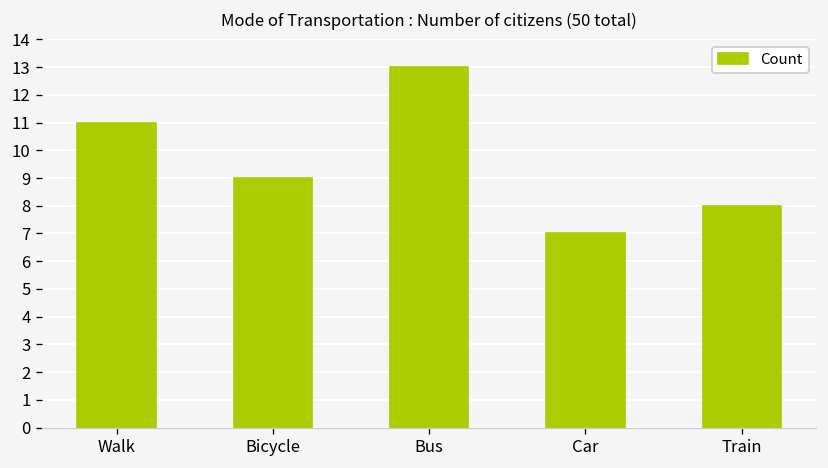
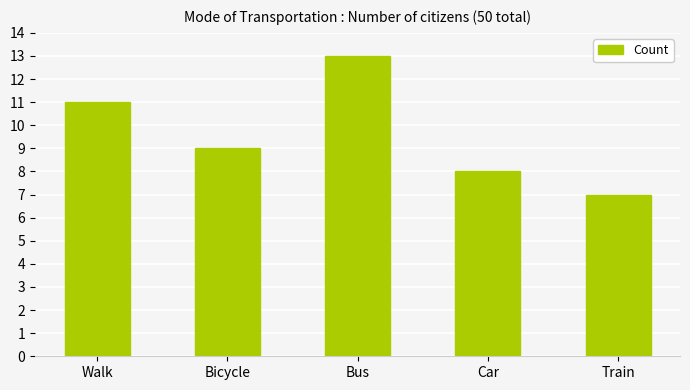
  {
    "Walk": 11,
    "Bicycle": 9,
    "Bus": 13,
-   "Car": 7,
-   "Train": 8
+   "Car": 8,
+   "Train": 7
  }
